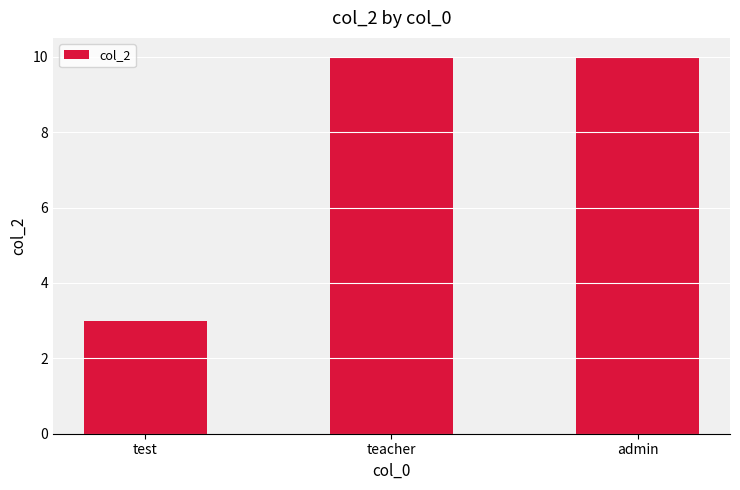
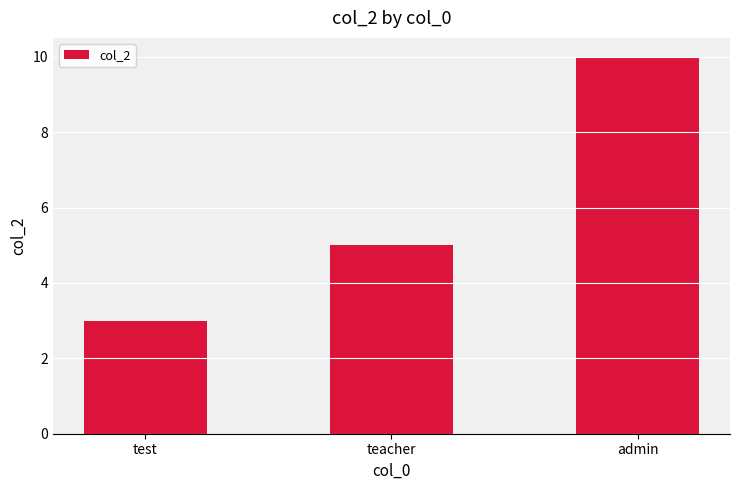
  {
    "test": 3,
-   "teacher": 10,
+   "teacher": 5,
    "admin": 10
  }
